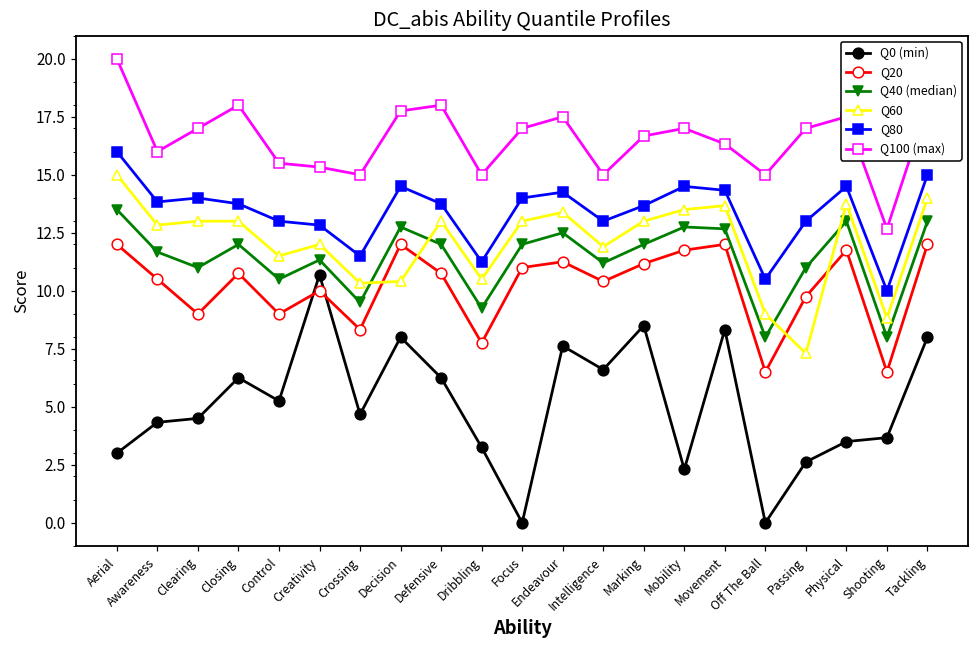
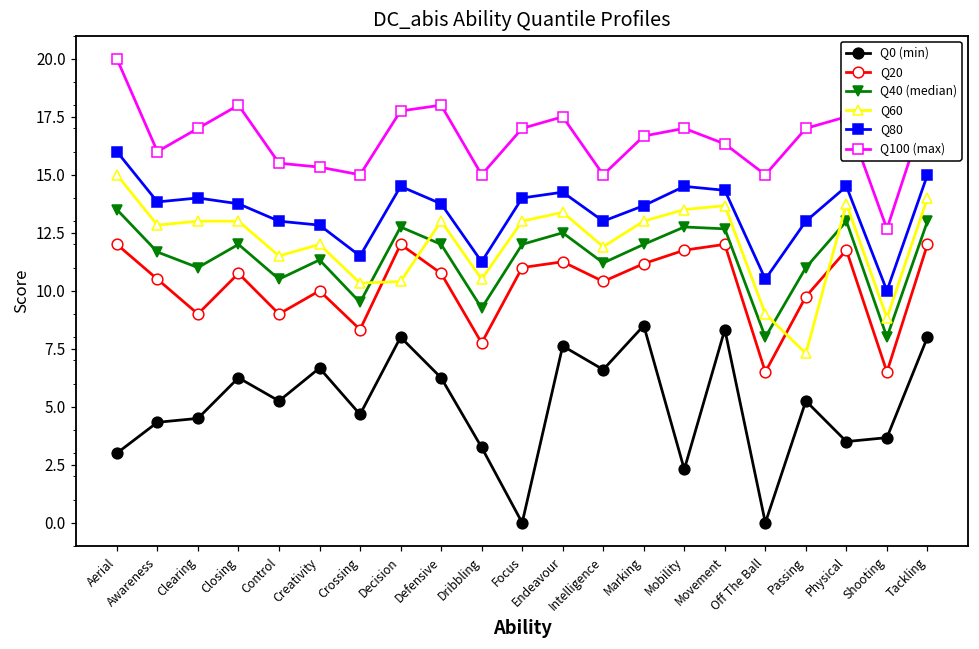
  {
    "Q0 (min)": {
      "Aerial": 3.0,
      "Awareness": 4.3,
      "Clearing": 4.5,
      "Closing": 6.3,
      "Control": 5.3,
-     "Creativity": 10.7,
+     "Creativity": 6.7,
      "Crossing": 4.7,
      "Decision": 8.0,
      "Defensive": 6.3,
      "Dribbling": 3.3,
      "Focus": 0.0,
      "Endeavour": 7.6,
      "Intelligence": 6.6,
      "Marking": 8.5,
      "Mobility": 2.3,
      "Movement": 8.3,
      "Off The Ball": 0.0,
-     "Passing": 2.6,
+     "Passing": 5.3,
      "Physical": 3.5,
      "Shooting": 3.7,
      "Tackling": 8.0
    },
    "Q20": {
      "Aerial": 12.0,
      "Awareness": 10.5,
      "Clearing": 9.0,
      "Closing": 10.8,
      "Control": 9.0,
      "Creativity": 10.0,
      "Crossing": 8.3,
      "Decision": 12.0,
      "Defensive": 10.8,
      "Dribbling": 7.8,
      "Focus": 11.0,
      "Endeavour": 11.3,
      "Intelligence": 10.4,
      "Marking": 11.2,
      "Mobility": 11.8,
      "Movement": 12.0,
      "Off The Ball": 6.5,
      "Passing": 9.8,
      "Physical": 11.8,
      "Shooting": 6.5,
      "Tackling": 12.0
    },
    "Q40 (median)": {
      "Aerial": 13.5,
      "Awareness": 11.7,
      "Clearing": 11.0,
      "Closing": 12.0,
      "Control": 10.5,
      "Creativity": 11.3,
      "Crossing": 9.5,
      "Decision": 12.8,
      "Defensive": 12.0,
      "Dribbling": 9.3,
      "Focus": 12.0,
      "Endeavour": 12.5,
      "Intelligence": 11.2,
      "Marking": 12.0,
      "Mobility": 12.8,
      "Movement": 12.7,
      "Off The Ball": 8.0,
      "Passing": 11.0,
      "Physical": 13.0,
      "Shooting": 8.0,
      "Tackling": 13.0
    },
    "Q60": {
      "Aerial": 15.0,
      "Awareness": 12.8,
      "Clearing": 13.0,
      "Closing": 13.0,
      "Control": 11.5,
      "Creativity": 12.0,
      "Crossing": 10.3,
      "Decision": 10.4,
      "Defensive": 13.0,
      "Dribbling": 10.5,
      "Focus": 13.0,
      "Endeavour": 13.4,
      "Intelligence": 11.9,
      "Marking": 13.0,
      "Mobility": 13.5,
      "Movement": 13.7,
      "Off The Ball": 9.0,
      "Passing": 7.3,
      "Physical": 13.8,
      "Shooting": 8.8,
      "Tackling": 14.0
    },
    "Q80": {
      "Aerial": 16.0,
      "Awareness": 13.8,
      "Clearing": 14.0,
      "Closing": 13.8,
      "Control": 13.0,
      "Creativity": 12.8,
      "Crossing": 11.5,
      "Decision": 14.5,
      "Defensive": 13.8,
      "Dribbling": 11.3,
      "Focus": 14.0,
      "Endeavour": 14.3,
      "Intelligence": 13.0,
      "Marking": 13.7,
      "Mobility": 14.5,
      "Movement": 14.3,
      "Off The Ball": 10.5,
      "Passing": 13.0,
      "Physical": 14.5,
      "Shooting": 10.0,
      "Tackling": 15.0
    },
    "Q100 (max)": {
      "Aerial": 20.0,
      "Awareness": 16.0,
      "Clearing": 17.0,
      "Closing": 18.0,
      "Control": 15.5,
      "Creativity": 15.3,
      "Crossing": 15.0,
      "Decision": 17.8,
      "Defensive": 18.0,
      "Dribbling": 15.0,
      "Focus": 17.0,
      "Endeavour": 17.5,
      "Intelligence": 15.0,
      "Marking": 16.7,
      "Mobility": 17.0,
      "Movement": 16.3,
      "Off The Ball": 15.0,
      "Passing": 17.0,
      "Shooting": 12.7
    }
  }
